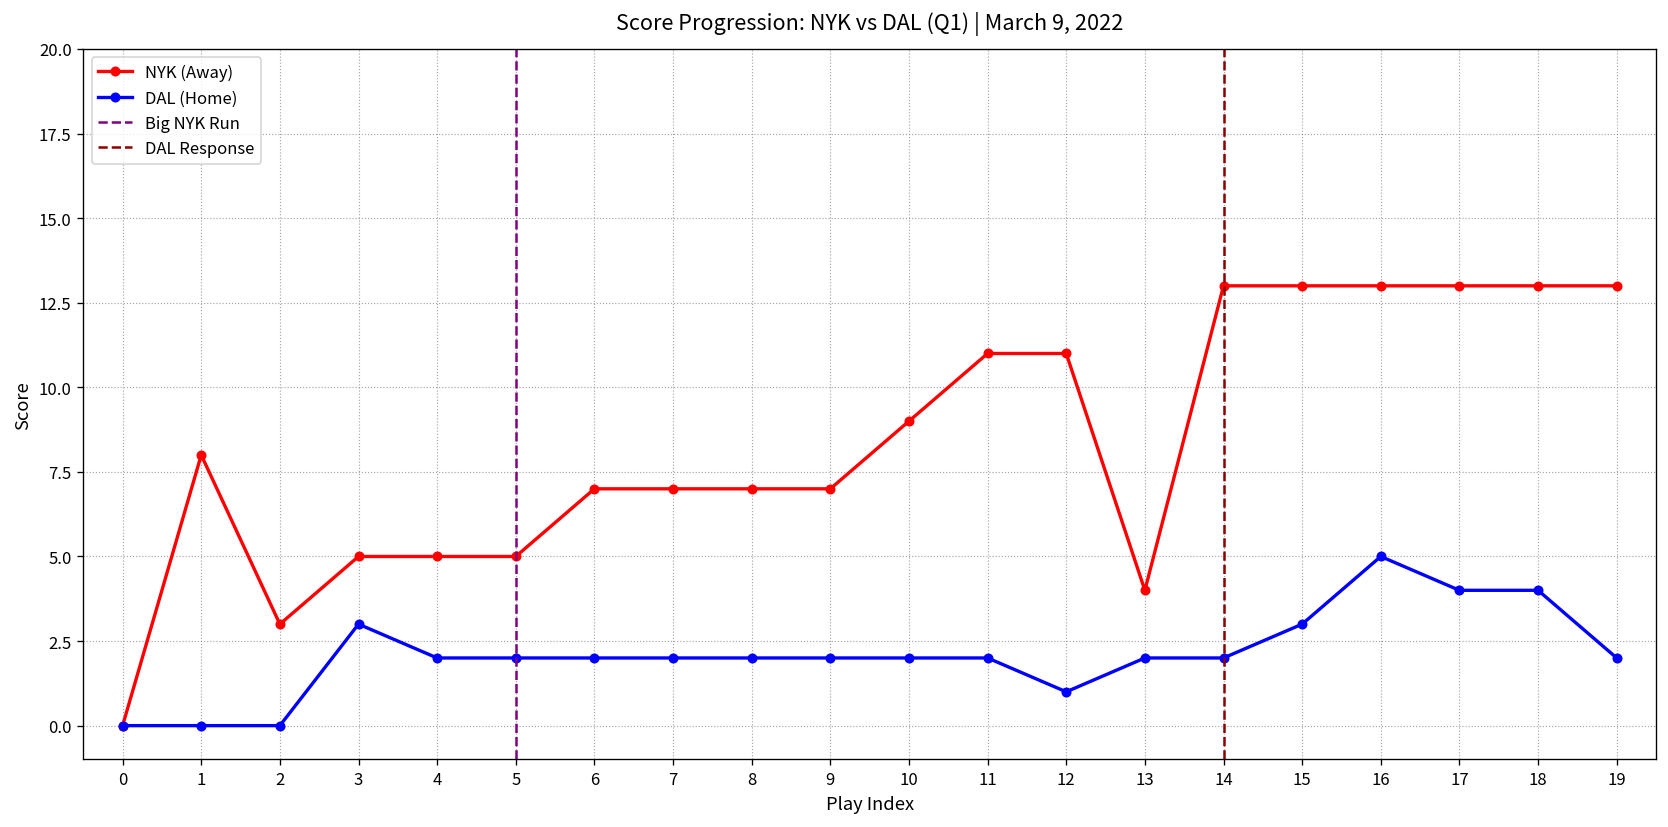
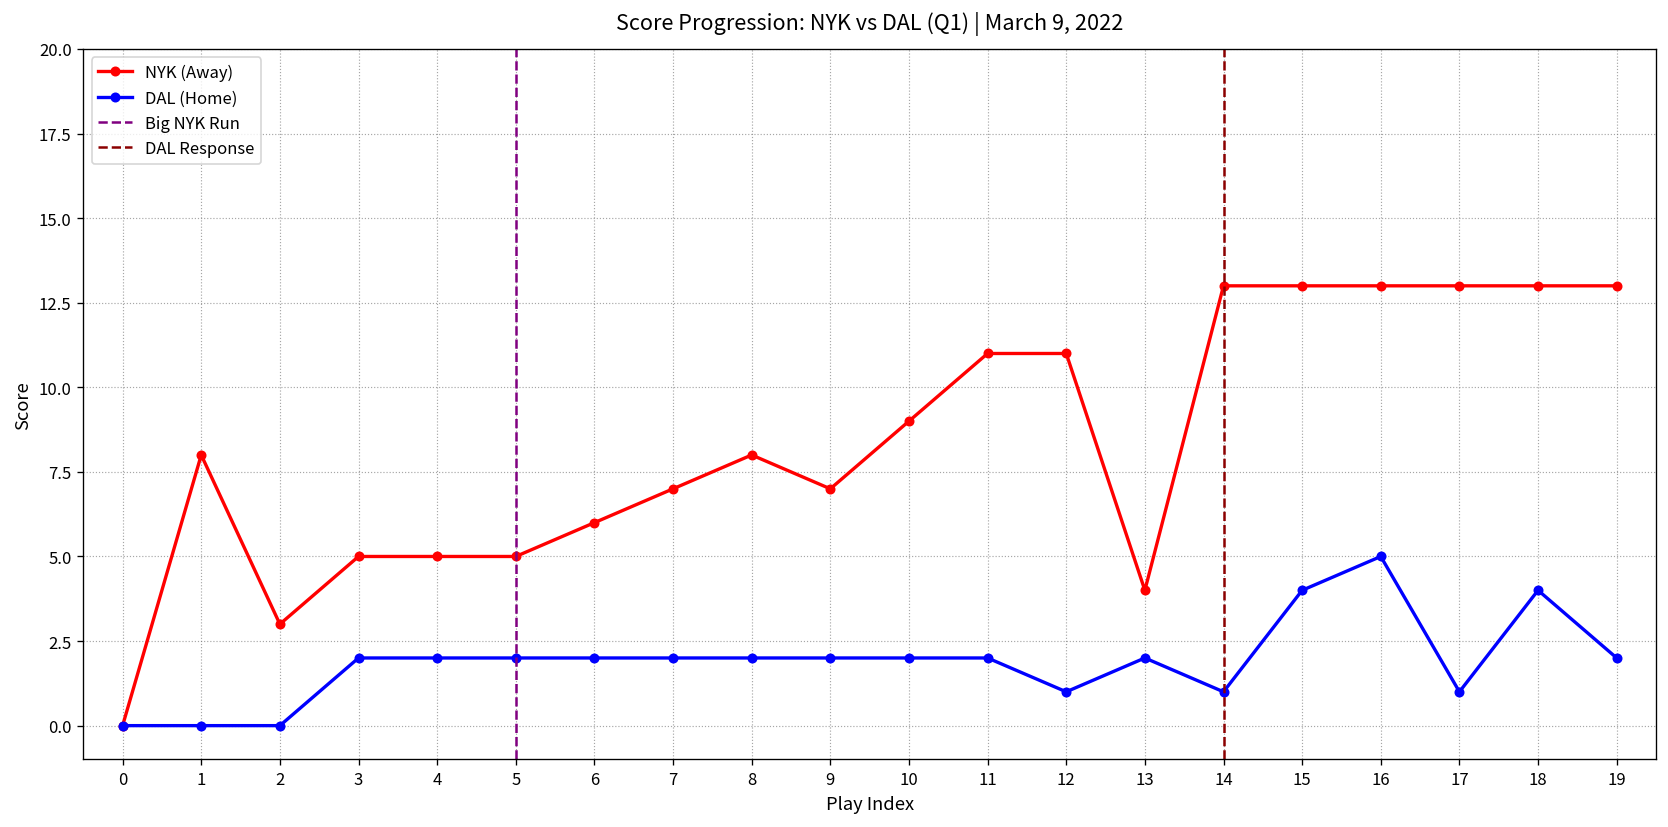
  {
    "NYK (Away)": {
      "1": 8,
      "2": 3,
      "3": 5,
      "4": 5,
      "5": 5,
-     "6": 7,
+     "6": 6,
      "7": 7,
-     "8": 7,
+     "8": 8,
      "9": 7,
      "10": 9,
      "11": 11,
      "12": 11,
      "13": 4,
      "14": 13,
      "15": 13,
      "16": 13,
      "17": 13,
      "18": 13,
      "19": 13
    },
    "DAL (Home)": {
      "1": 0,
      "2": 0,
-     "3": 3,
+     "3": 2,
      "4": 2,
      "5": 2,
      "6": 2,
      "7": 2,
      "8": 2,
      "9": 2,
      "10": 2,
      "11": 2,
      "12": 1,
      "13": 2,
-     "14": 2,
-     "15": 3,
+     "14": 1,
+     "15": 4,
      "16": 5,
-     "17": 4,
+     "17": 1,
      "18": 4,
      "19": 2
    }
  }
